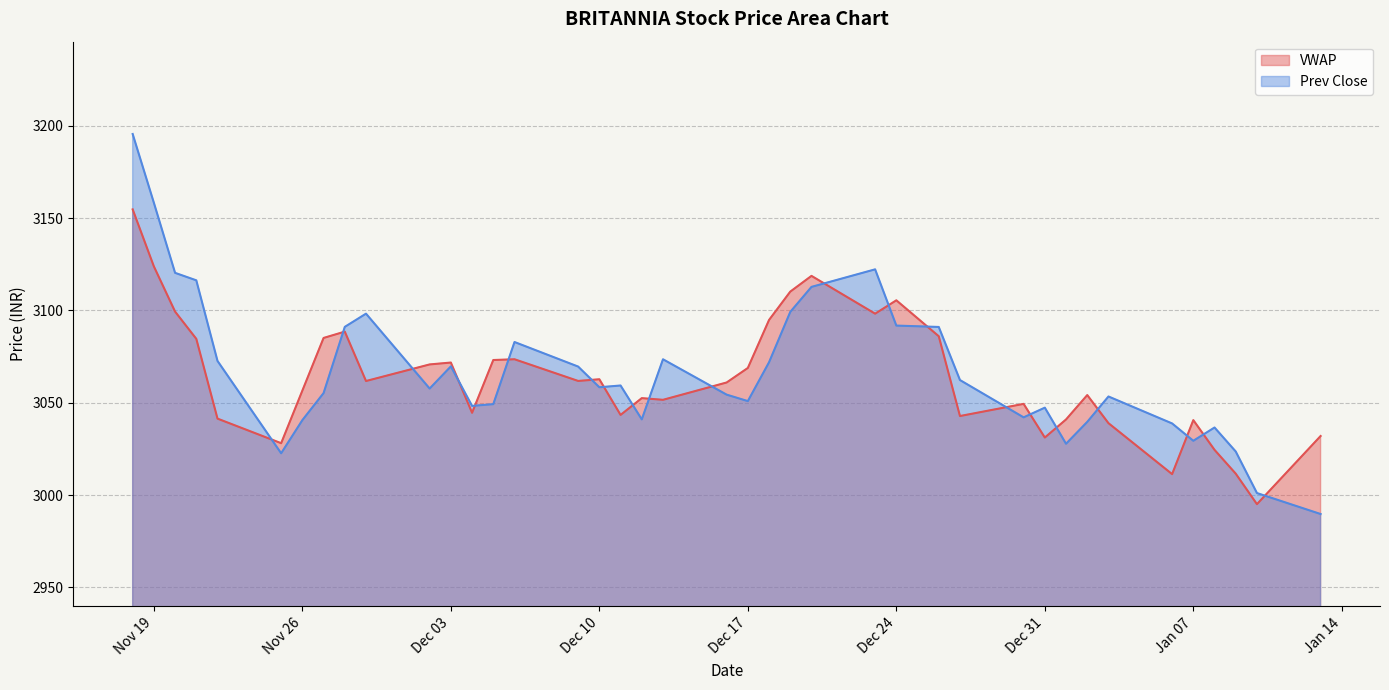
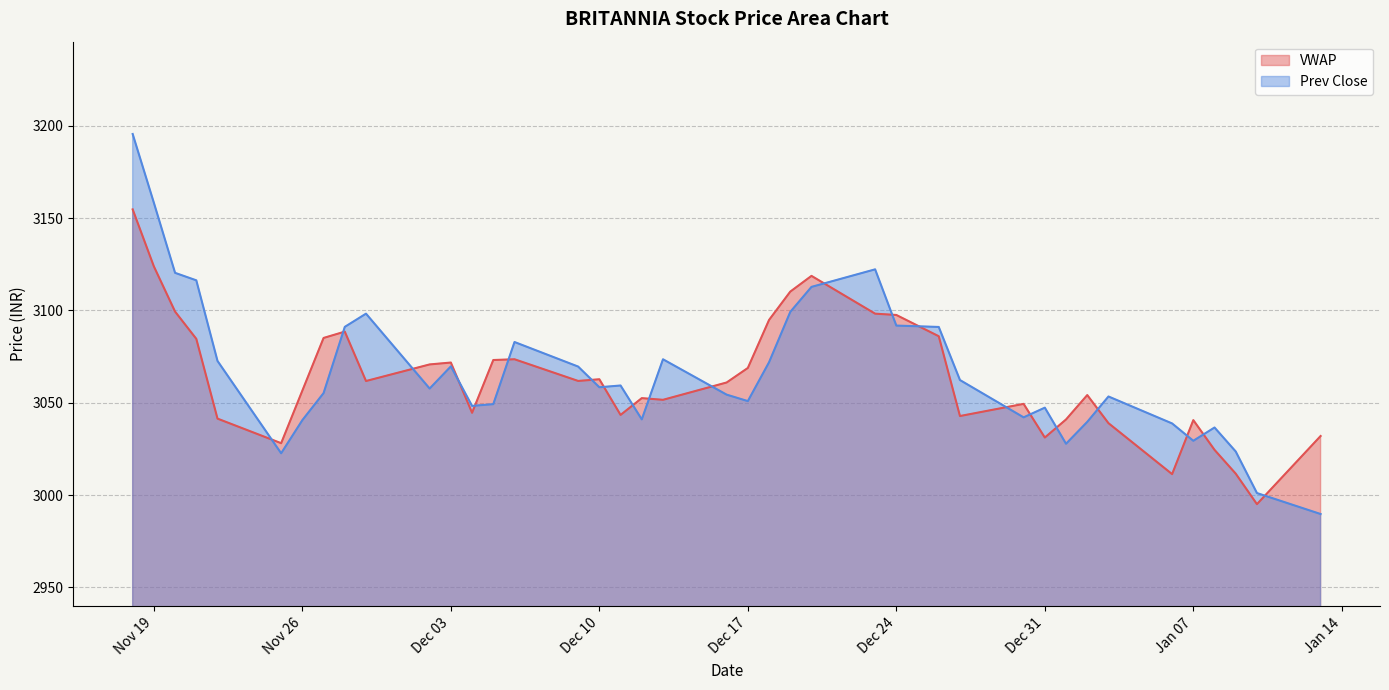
  {
    "VWAP": {
      "Nov 19": 3124,
      "Nov 26": 3057,
      "Dec 03": 3072,
      "Dec 10": 3063,
      "Dec 17": 3069,
-     "Dec 24": 3105,
+     "Dec 24": 3098,
      "Dec 31": 3031,
      "Jan 07": 3041
    },
    "Prev Close": {
      "Nov 19": 3158,
      "Nov 26": 3041,
      "Dec 03": 3070,
      "Dec 10": 3058,
      "Dec 17": 3051,
      "Dec 24": 3092,
      "Dec 31": 3047,
      "Jan 07": 3029
    }
  }
